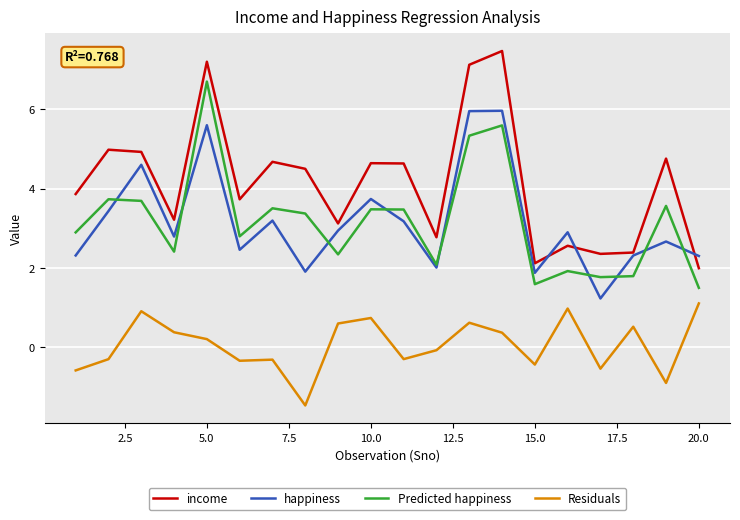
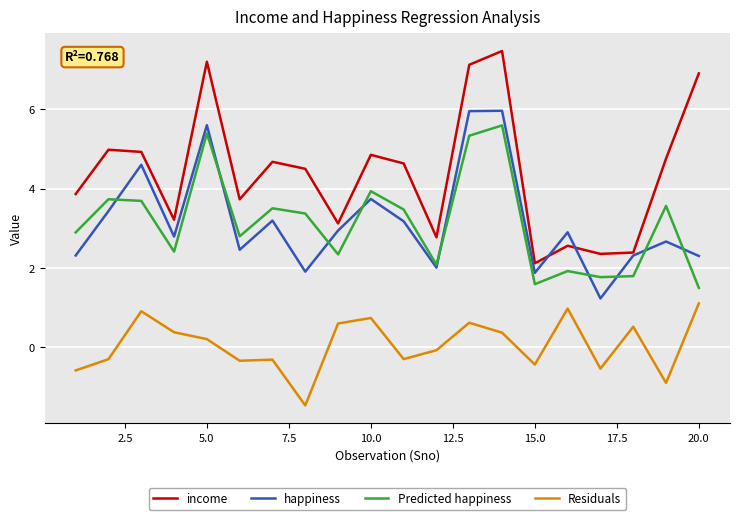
  {
    "income": {
      "5.0": 7.2,
-     "10.0": 4.6,
+     "10.0": 4.9,
      "15.0": 2.1,
-     "20.0": 2.0
+     "20.0": 6.9
    },
    "happiness": {
      "5.0": 5.6,
      "10.0": 3.7,
      "15.0": 1.9,
      "20.0": 2.3
    },
    "Predicted happiness": {
-     "5.0": 6.7,
-     "10.0": 3.5,
+     "5.0": 5.4,
+     "10.0": 3.9,
      "15.0": 1.6,
      "20.0": 1.5
    },
    "Residuals": {
      "5.0": 0.2,
      "10.0": 0.7,
      "15.0": -0.4,
      "20.0": 1.1
    }
  }
